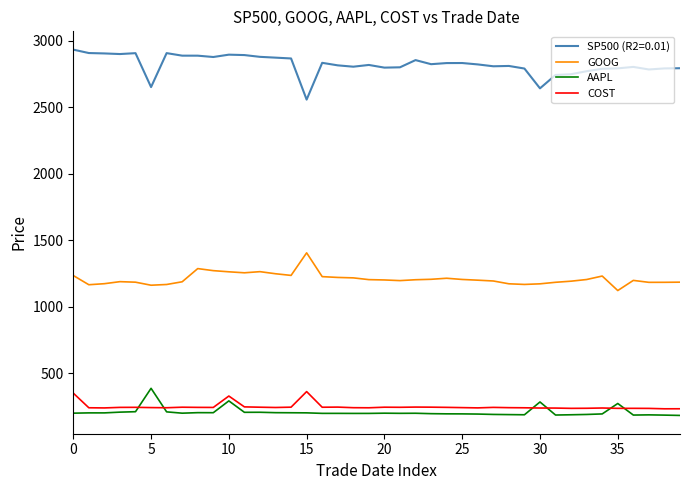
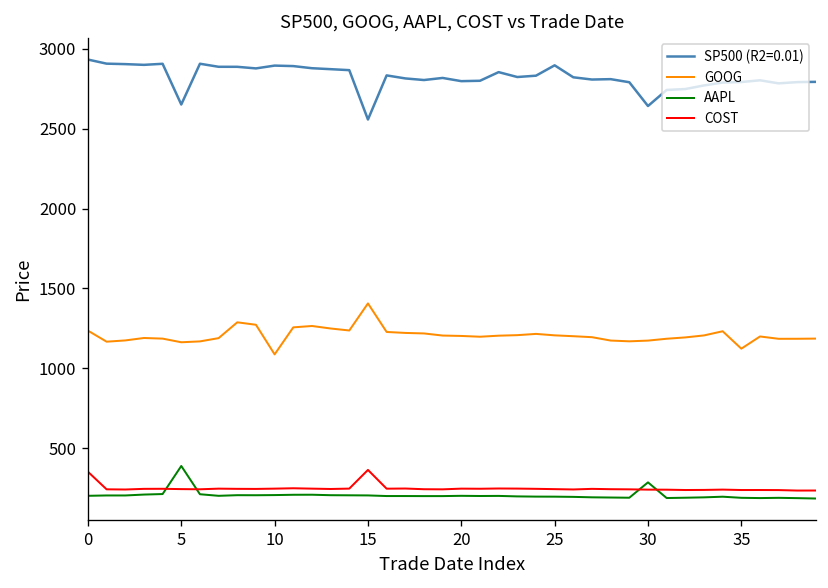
  {
    "SP500 (R2=0.01)": {
      "0": 2930,
      "5": 2650,
      "10": 2900,
      "15": 2560,
      "20": 2800,
-     "25": 2830,
+     "25": 2900,
      "30": 2640
    },
    "GOOG": {
      "0": 1240,
      "5": 1160,
-     "10": 1260,
+     "10": 1090,
      "15": 1410,
      "20": 1200,
      "25": 1210,
      "30": 1170,
      "35": 1120
    },
    "AAPL": {
      "0": 200,
      "5": 390,
-     "10": 290,
+     "10": 210,
      "15": 200,
      "20": 200,
      "25": 200,
      "30": 280,
-     "35": 270
+     "35": 190
    },
    "COST": {
      "0": 350,
      "5": 240,
-     "10": 330,
+     "10": 250,
      "15": 360,
      "20": 250,
      "25": 240,
      "30": 240,
      "35": 240
    }
  }
